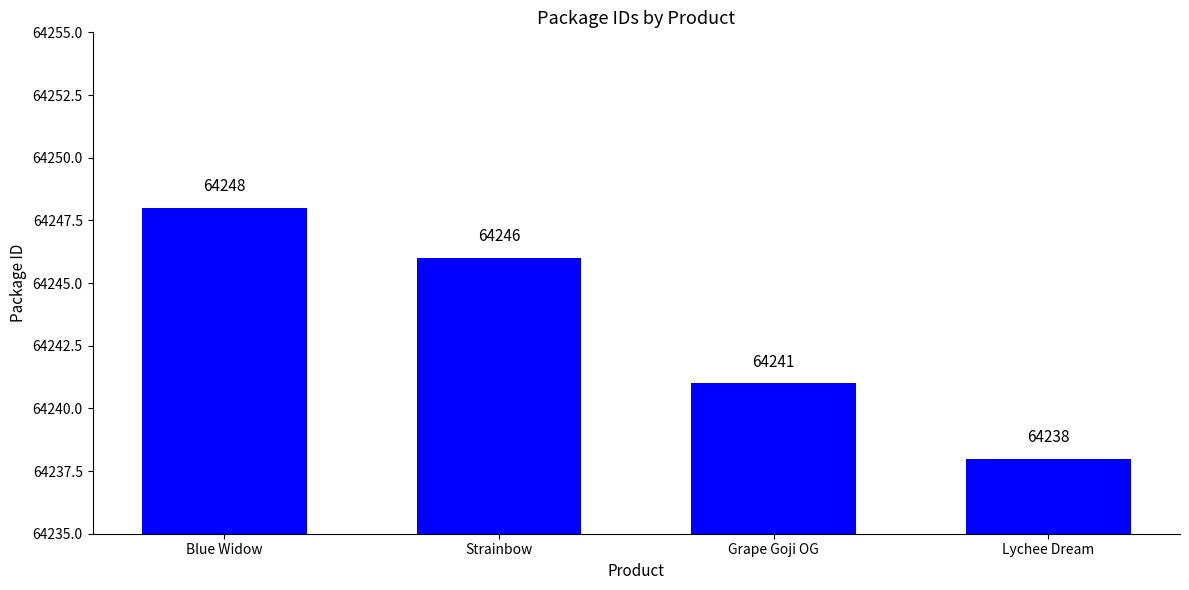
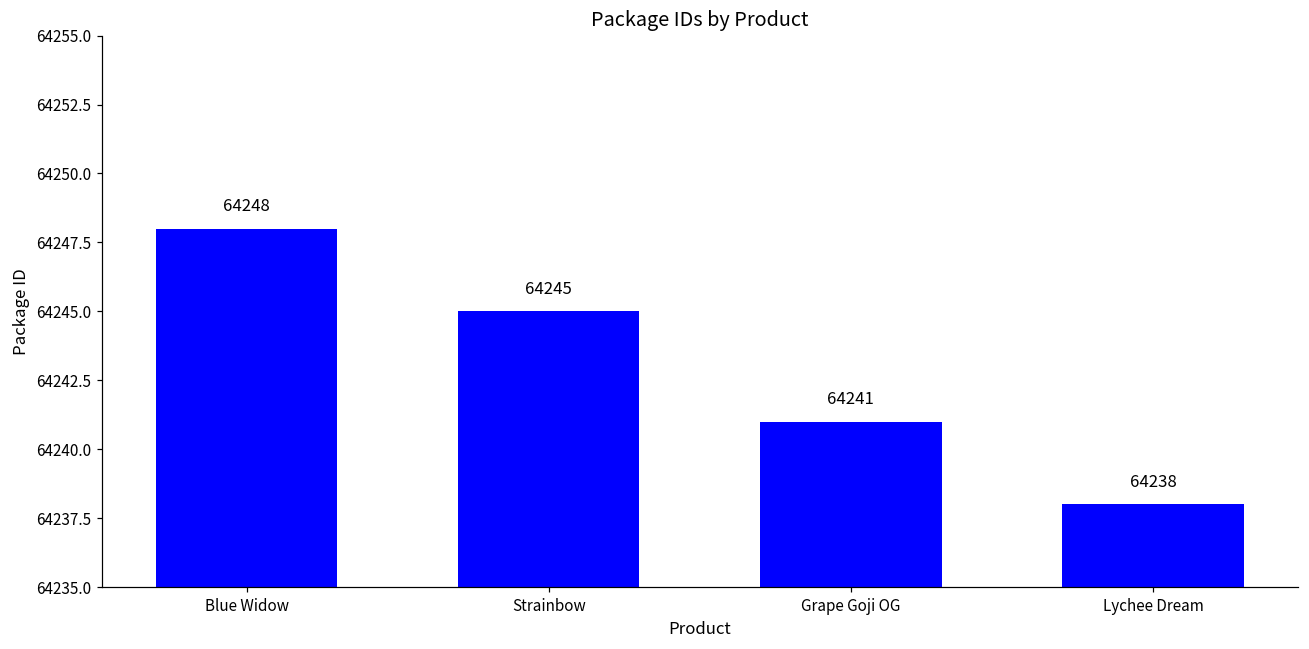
  {
    "Blue Widow": 64248,
-   "Strainbow": 64246,
+   "Strainbow": 64245,
    "Grape Goji OG": 64241,
    "Lychee Dream": 64238
  }
